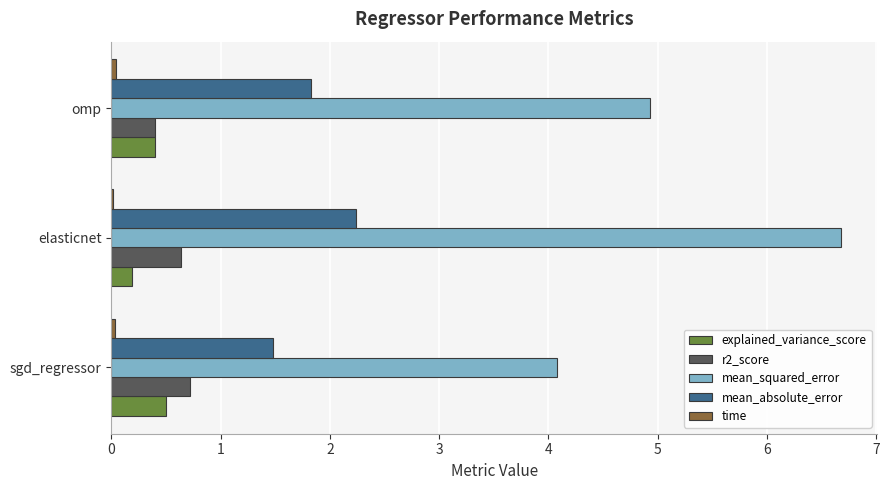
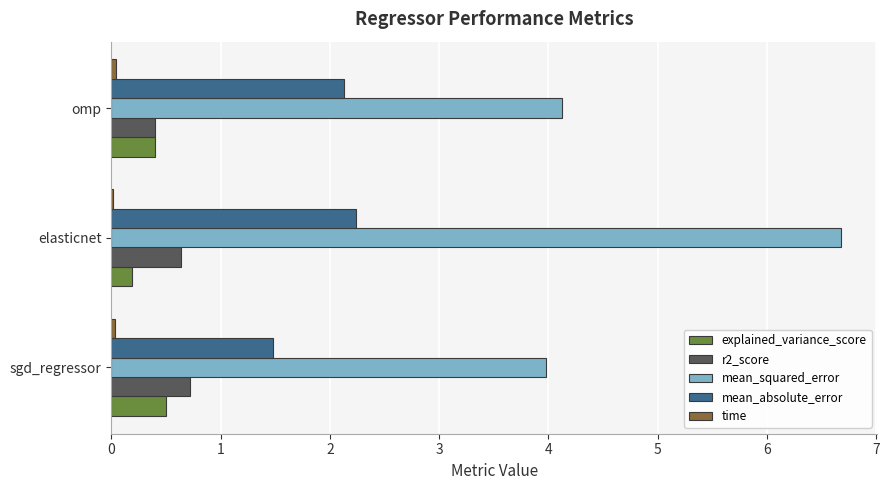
  {
    "r2_score": {
      "omp": 0.40,
      "elasticnet": 0.64,
      "sgd_regressor": 0.72
    },
    "mean_squared_error": {
-     "omp": 4.93,
+     "omp": 4.12,
      "elasticnet": 6.68,
-     "sgd_regressor": 4.08
+     "sgd_regressor": 3.98
    },
    "mean_absolute_error": {
-     "omp": 1.83,
+     "omp": 2.13,
      "elasticnet": 2.24,
      "sgd_regressor": 1.48
    }
  }
